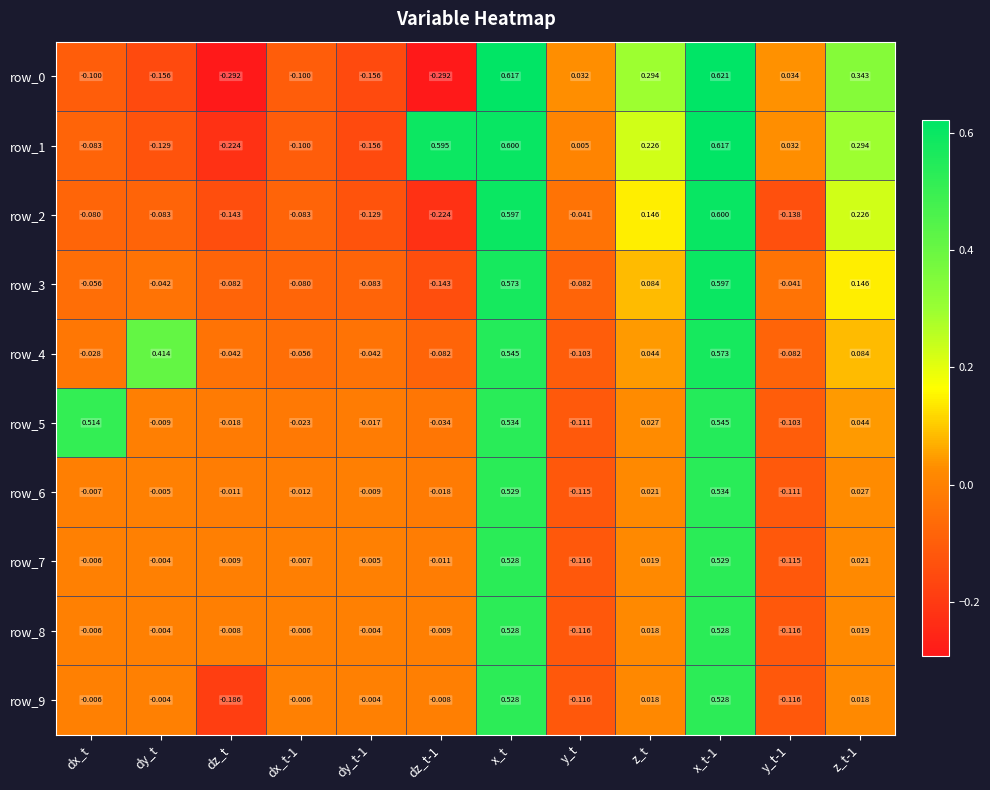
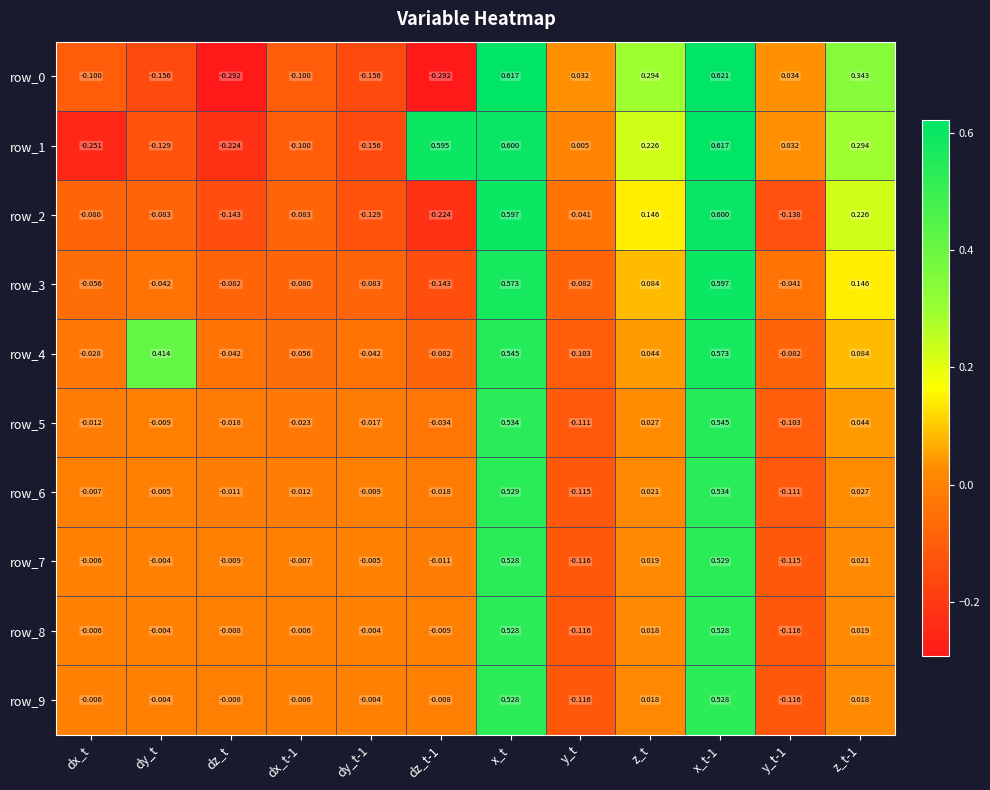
  {
    "row_1": {
-     "dx_t": -0.083
+     "dx_t": -0.251
    },
    "row_5": {
-     "dx_t": 0.514
+     "dx_t": -0.012
    },
    "row_9": {
-     "dz_t": -0.186
+     "dz_t": -0.008
    }
  }
